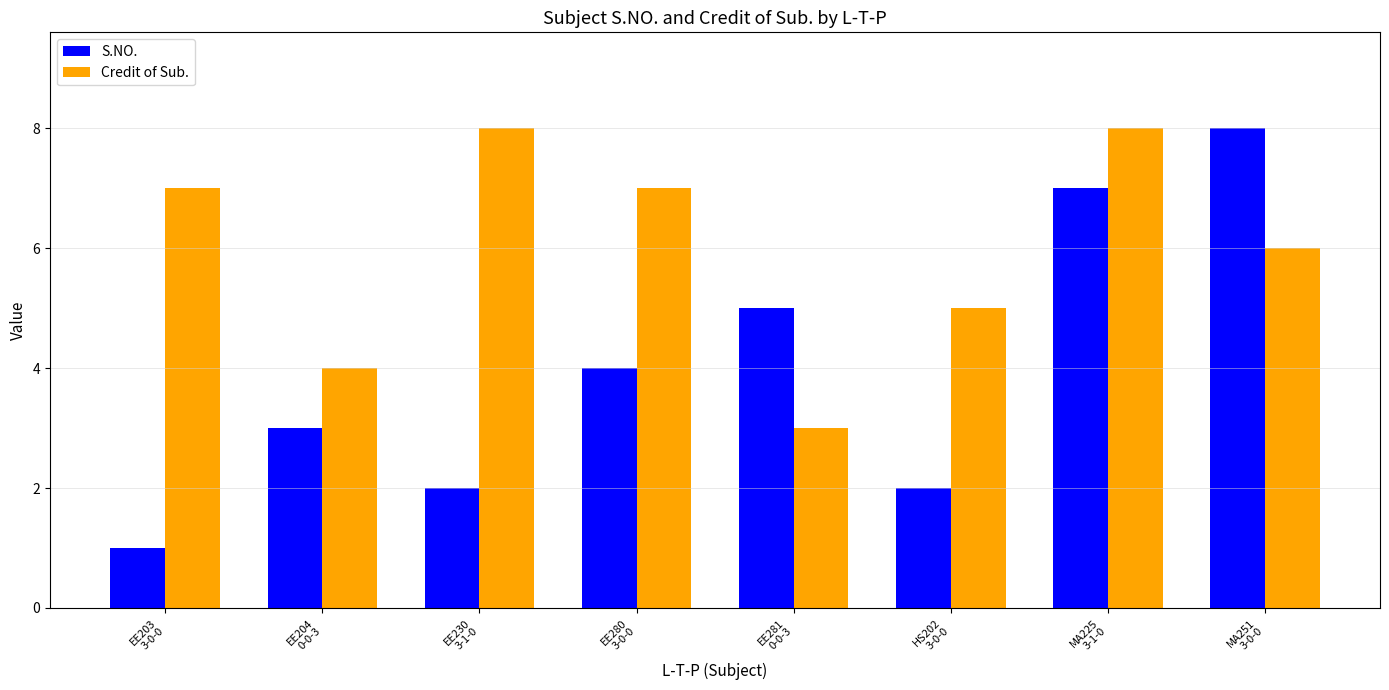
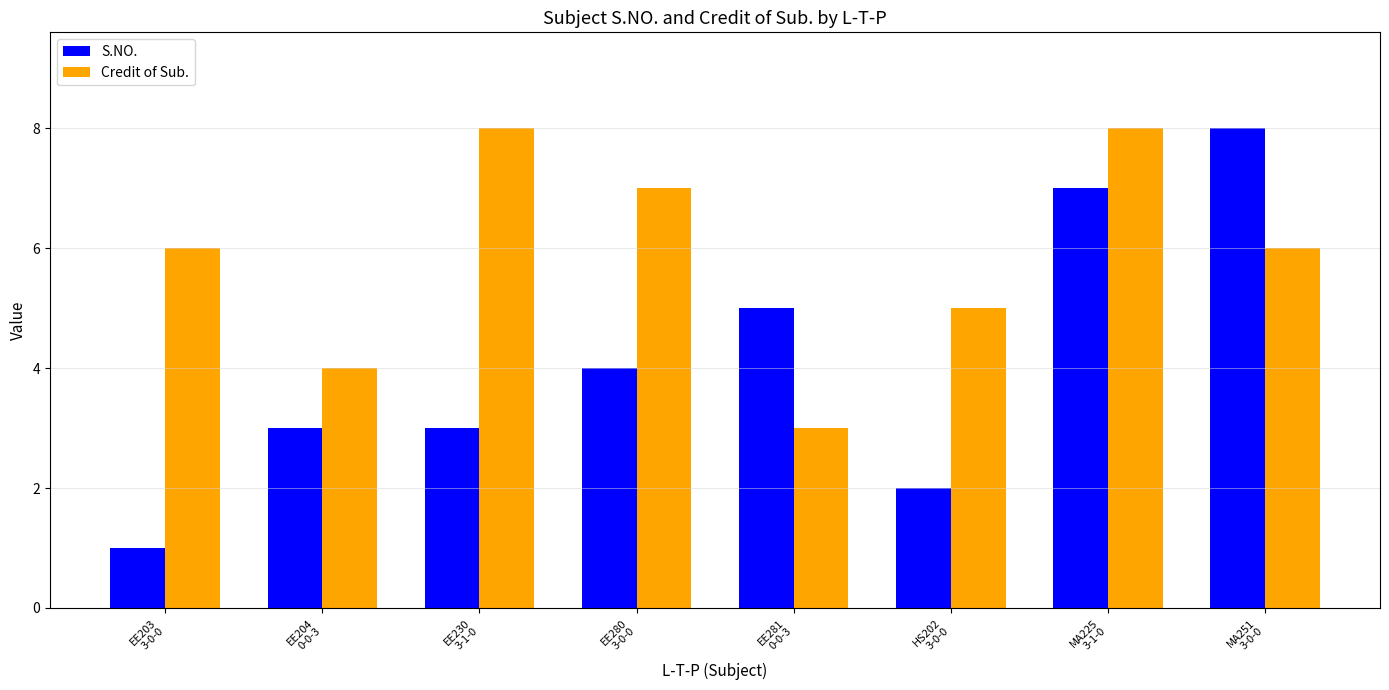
  {
    "S.NO.": {
      "EE203 3-0-0": 1,
      "EE204 0-0-3": 3,
-     "EE230 3-1-0": 2,
+     "EE230 3-1-0": 3,
      "EE280 3-0-0": 4,
      "EE281 0-0-3": 5,
      "HS202 3-0-0": 2,
      "MA225 3-1-0": 7,
      "MA251 3-0-0": 8
    },
    "Credit of Sub.": {
-     "EE203 3-0-0": 7,
+     "EE203 3-0-0": 6,
      "EE204 0-0-3": 4,
      "EE230 3-1-0": 8,
      "EE280 3-0-0": 7,
      "EE281 0-0-3": 3,
      "HS202 3-0-0": 5,
      "MA225 3-1-0": 8,
      "MA251 3-0-0": 6
    }
  }
